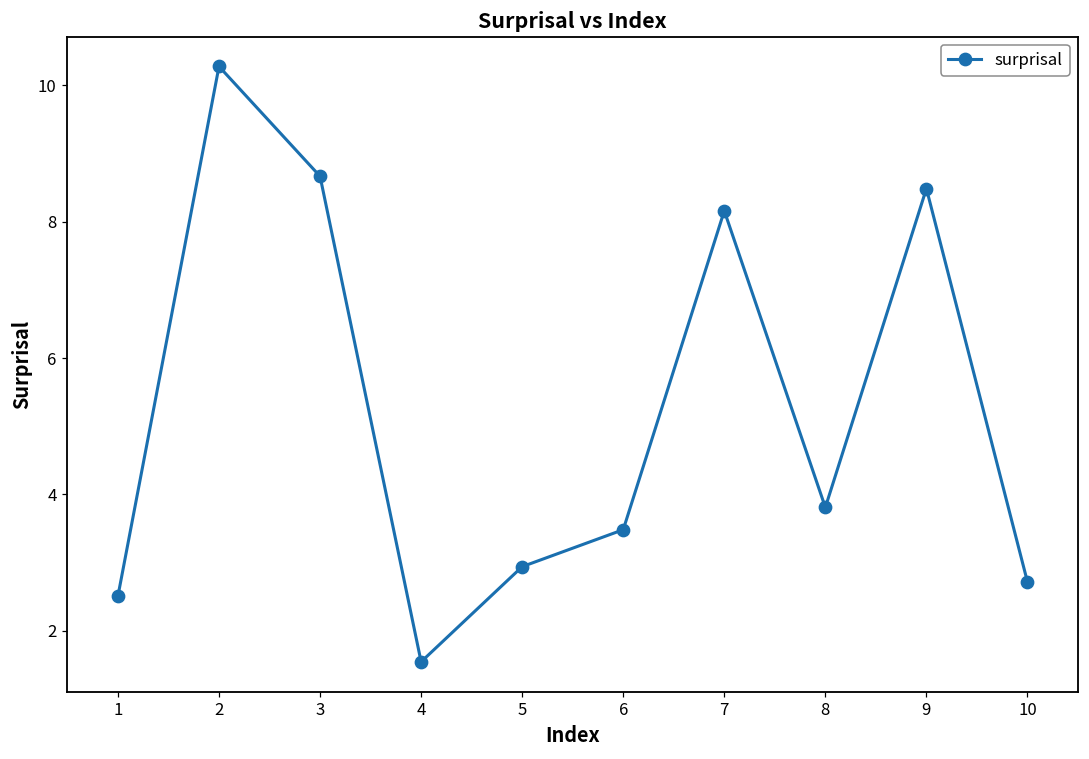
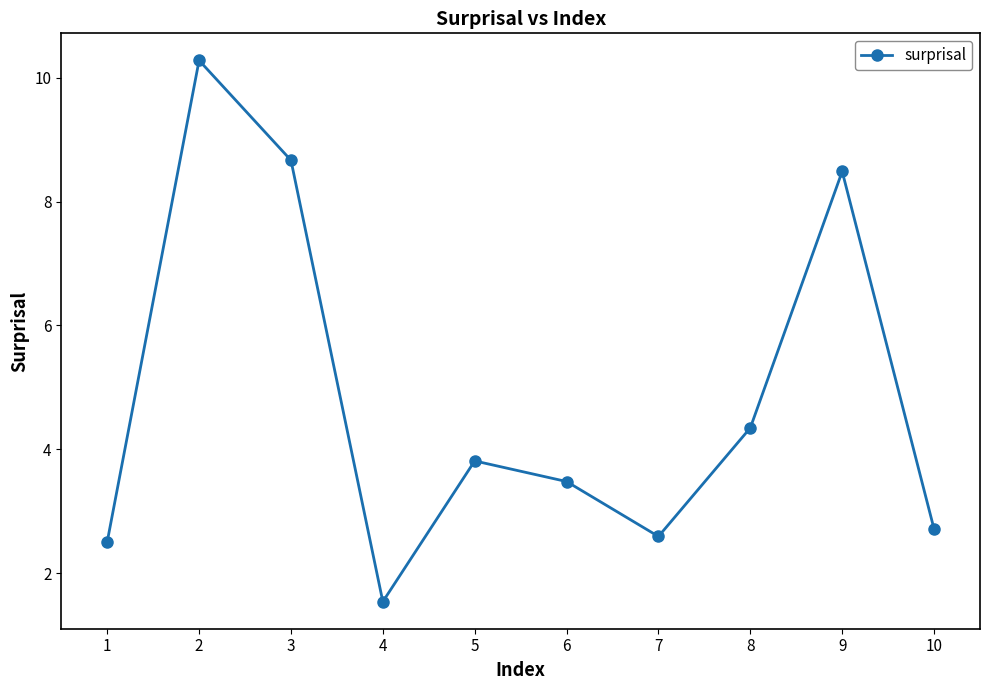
  {
    "1": 2.5,
    "2": 10.3,
    "3": 8.7,
    "4": 1.5,
-   "5": 2.9,
+   "5": 3.8,
    "6": 3.5,
-   "7": 8.2,
-   "8": 3.8,
+   "7": 2.6,
+   "8": 4.3,
    "9": 8.5,
    "10": 2.7
  }
